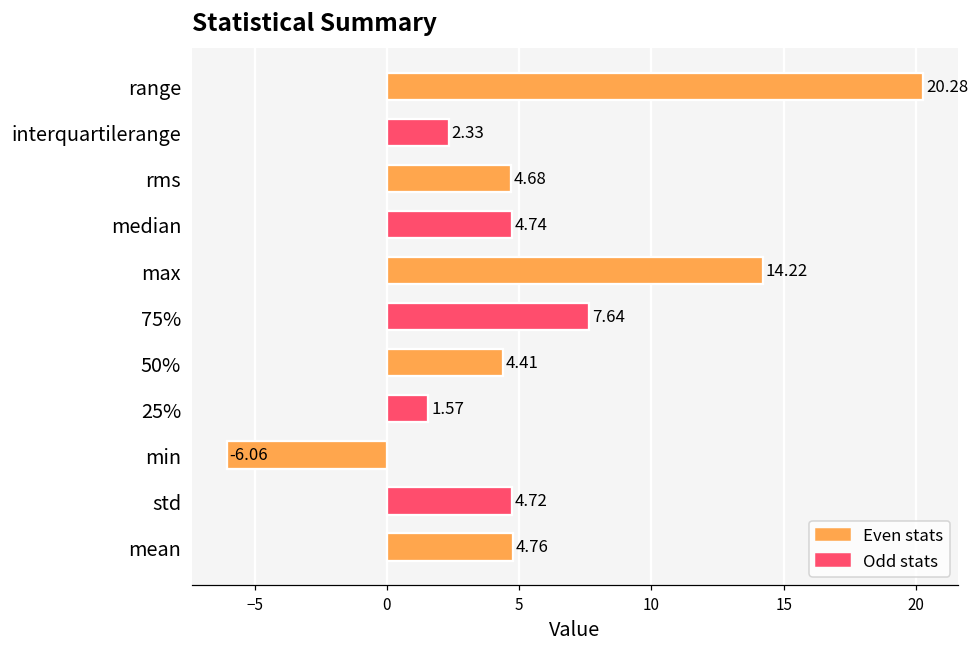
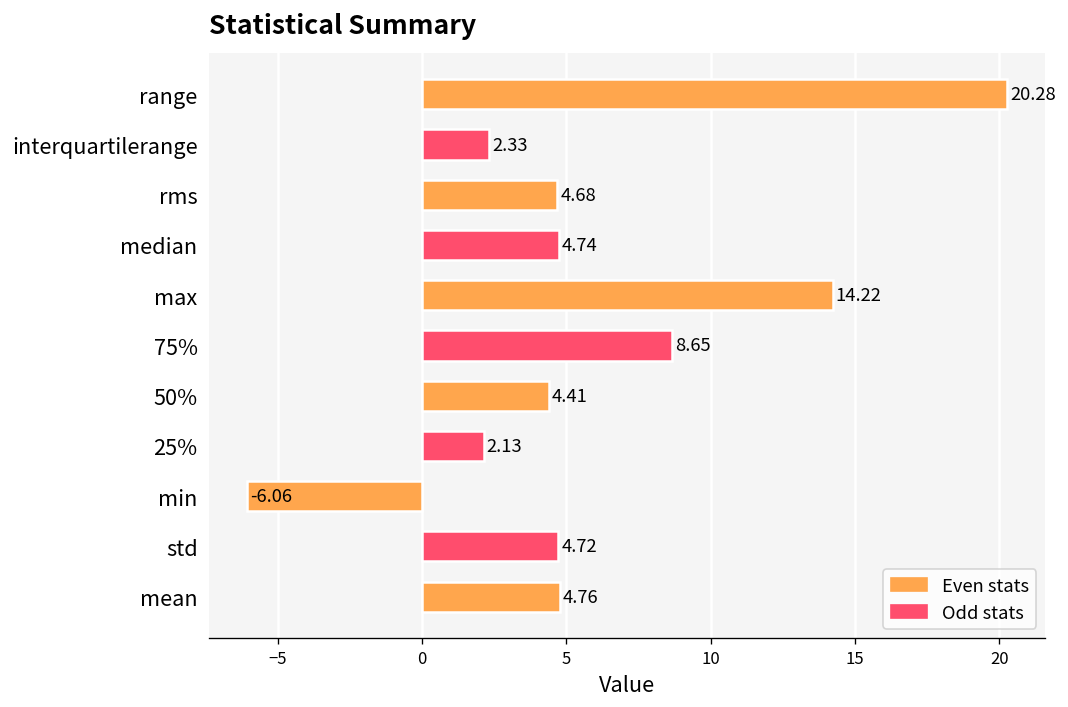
  {
    "range": 20.28,
    "interquartilerange": 2.33,
    "rms": 4.68,
    "median": 4.74,
    "max": 14.22,
-   "75%": 7.64,
+   "75%": 8.65,
    "50%": 4.41,
-   "25%": 1.57,
+   "25%": 2.13,
    "min": -6.06,
    "std": 4.72,
    "mean": 4.76
  }
